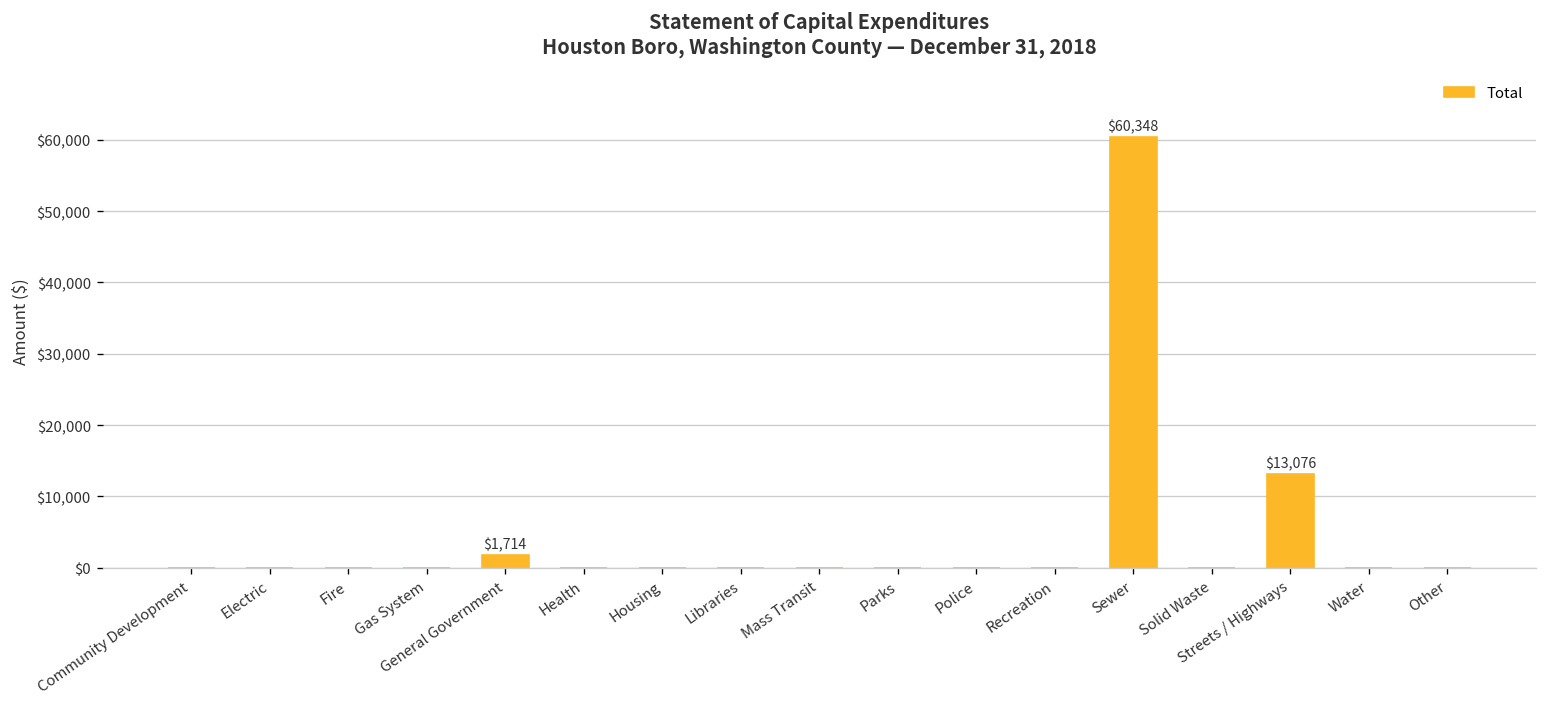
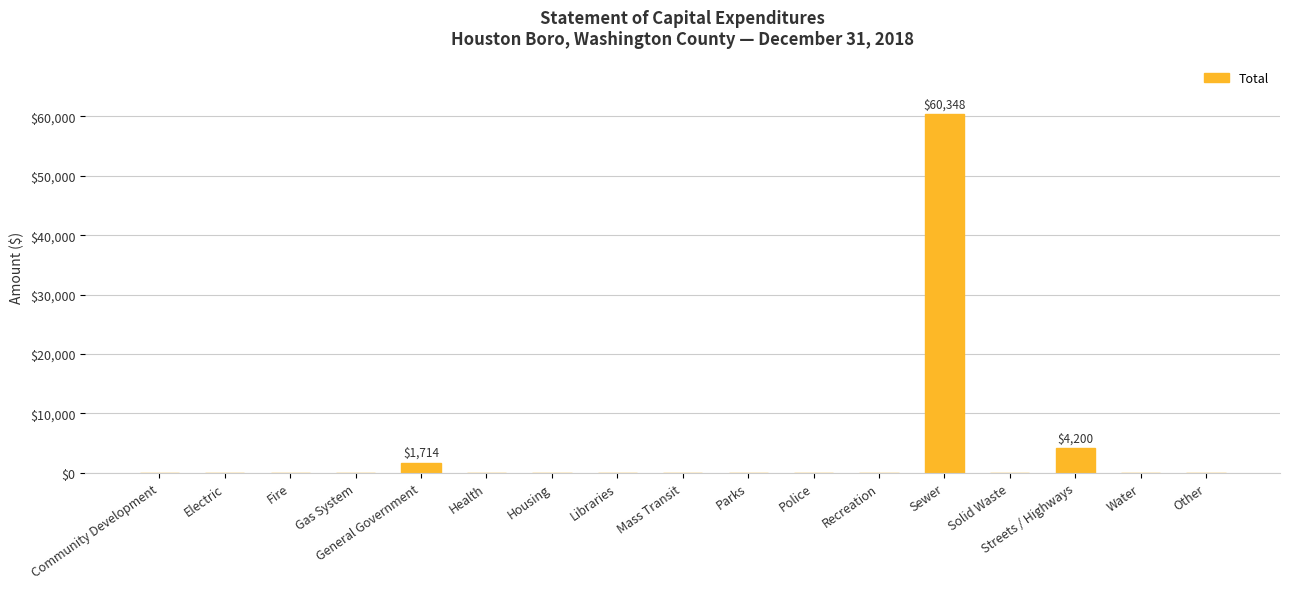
  {
    "General Government": "$1,714",
    "Sewer": "$60,348",
-   "Streets / Highways": "$13,076"
+   "Streets / Highways": "$4,200"
  }
